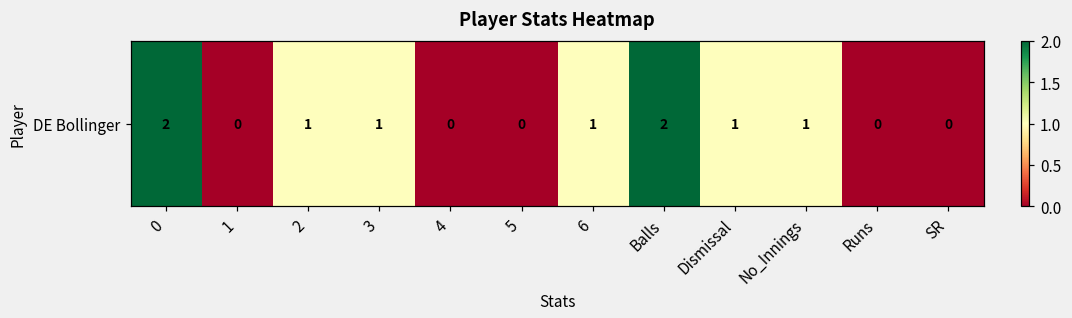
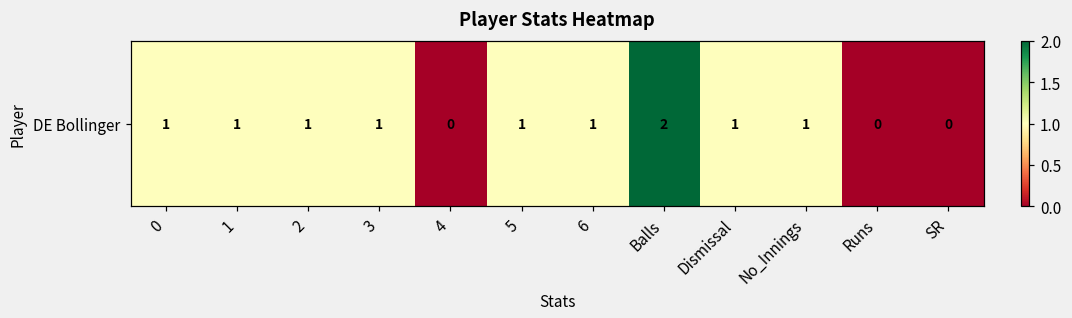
  {
    "DE Bollinger": {
-     "0": 2,
-     "1": 0,
+     "0": 1,
+     "1": 1,
      "2": 1,
      "3": 1,
      "4": 0,
-     "5": 0,
+     "5": 1,
      "6": 1,
      "Balls": 2,
      "Dismissal": 1,
      "No_Innings": 1,
      "Runs": 0,
      "SR": 0
    }
  }
